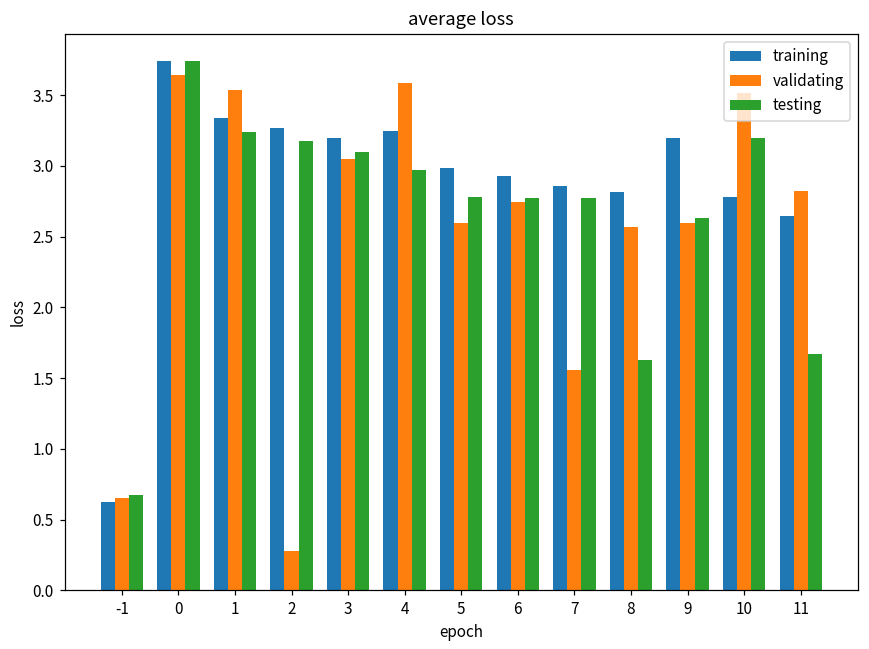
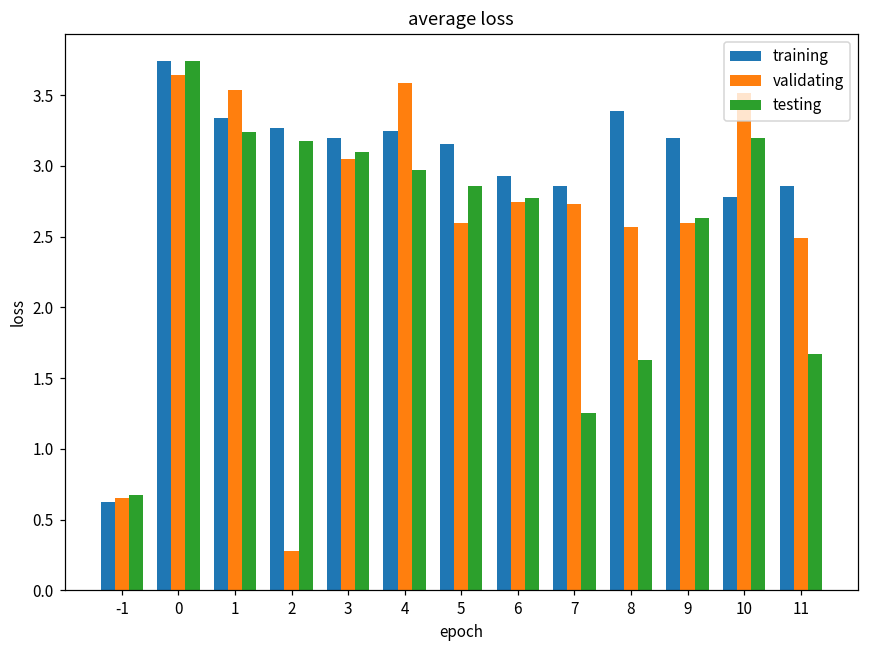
  {
    "training": {
      "-1": 0.63,
      "0": 3.74,
      "1": 3.34,
      "2": 3.26,
      "3": 3.20,
      "4": 3.25,
-     "5": 2.99,
+     "5": 3.16,
      "6": 2.93,
      "7": 2.86,
-     "8": 2.81,
+     "8": 3.39,
      "9": 3.20,
      "10": 2.78,
-     "11": 2.64
+     "11": 2.85
    },
    "validating": {
      "-1": 0.65,
      "0": 3.64,
      "1": 3.53,
      "2": 0.28,
      "3": 3.05,
      "4": 3.59,
      "5": 2.60,
      "6": 2.74,
-     "7": 1.56,
+     "7": 2.73,
      "8": 2.57,
      "9": 2.59,
-     "11": 2.82
+     "11": 2.49
    },
    "testing": {
      "-1": 0.68,
      "0": 3.74,
      "1": 3.24,
      "2": 3.17,
      "3": 3.10,
      "4": 2.97,
-     "5": 2.78,
+     "5": 2.86,
      "6": 2.78,
-     "7": 2.77,
+     "7": 1.25,
      "8": 1.63,
      "9": 2.63,
      "10": 3.20,
      "11": 1.67
    }
  }
